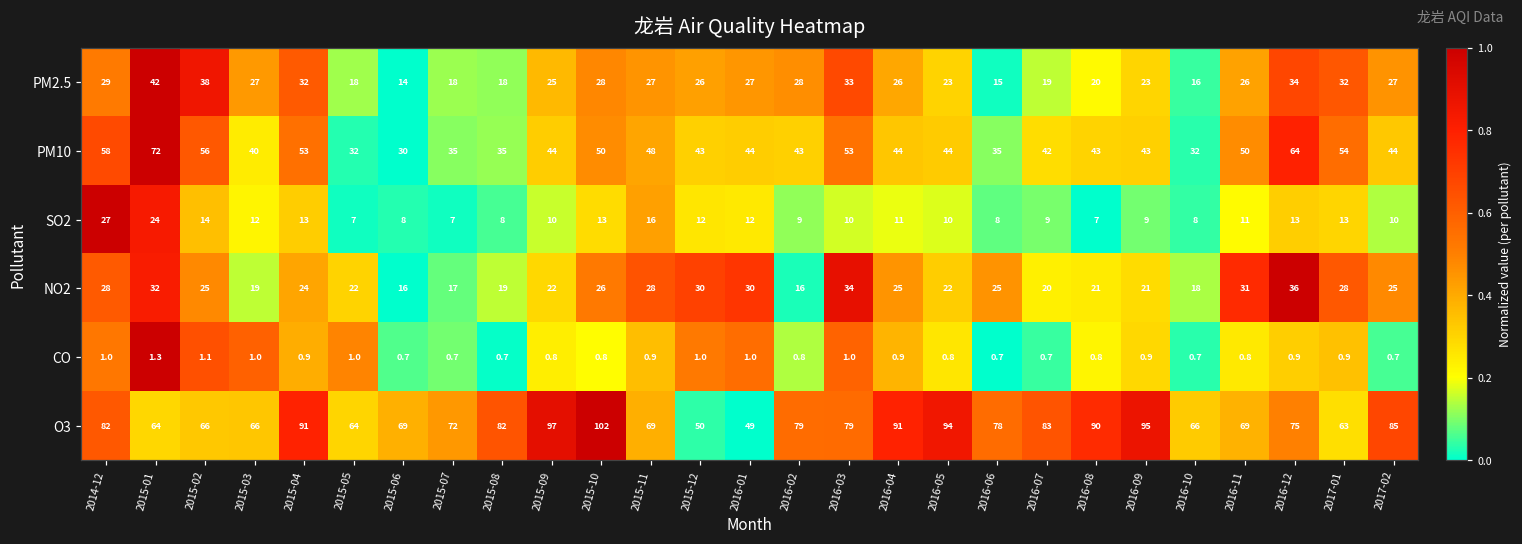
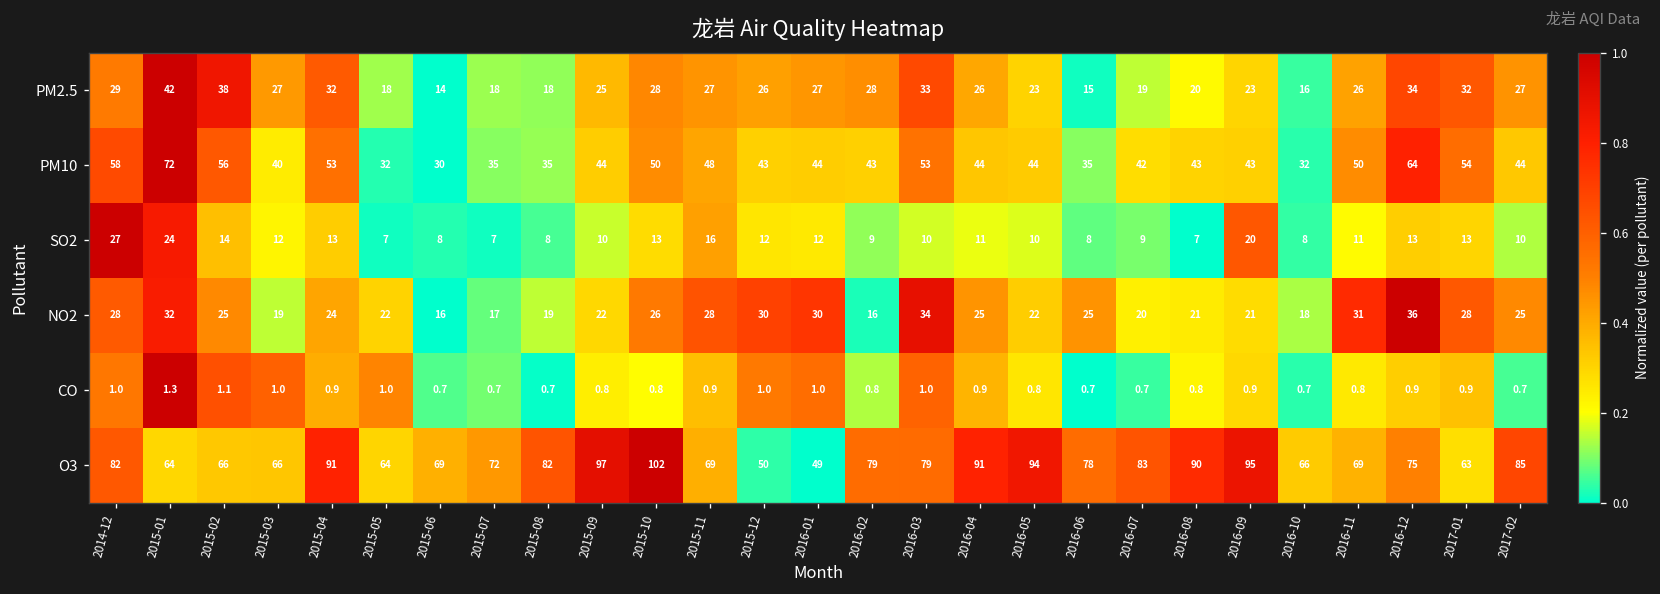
  {
    "PM2.5": {
      "2014-12": 29,
      "2015-01": 42,
      "2015-02": 38,
      "2015-03": 27,
      "2015-04": 32,
      "2015-05": 18,
      "2015-06": 14,
      "2015-07": 18,
      "2015-08": 18,
      "2015-09": 25,
      "2015-10": 28,
      "2015-11": 27,
      "2015-12": 26,
      "2016-01": 27,
      "2016-02": 28,
      "2016-03": 33,
      "2016-04": 26,
      "2016-05": 23,
      "2016-06": 15,
      "2016-07": 19,
      "2016-08": 20,
      "2016-09": 23,
      "2016-10": 16,
      "2016-11": 26,
      "2016-12": 34,
      "2017-01": 32,
      "2017-02": 27
    },
    "PM10": {
      "2014-12": 58,
      "2015-01": 72,
      "2015-02": 56,
      "2015-03": 40,
      "2015-04": 53,
      "2015-05": 32,
      "2015-06": 30,
      "2015-07": 35,
      "2015-08": 35,
      "2015-09": 44,
      "2015-10": 50,
      "2015-11": 48,
      "2015-12": 43,
      "2016-01": 44,
      "2016-02": 43,
      "2016-03": 53,
      "2016-04": 44,
      "2016-05": 44,
      "2016-06": 35,
      "2016-07": 42,
      "2016-08": 43,
      "2016-09": 43,
      "2016-10": 32,
      "2016-11": 50,
      "2016-12": 64,
      "2017-01": 54,
      "2017-02": 44
    },
    "SO2": {
      "2014-12": 27,
      "2015-01": 24,
      "2015-02": 14,
      "2015-03": 12,
      "2015-04": 13,
      "2015-05": 7,
      "2015-06": 8,
      "2015-07": 7,
      "2015-08": 8,
      "2015-09": 10,
      "2015-10": 13,
      "2015-11": 16,
      "2015-12": 12,
      "2016-01": 12,
      "2016-02": 9,
      "2016-03": 10,
      "2016-04": 11,
      "2016-05": 10,
      "2016-06": 8,
      "2016-07": 9,
      "2016-08": 7,
-     "2016-09": 9,
+     "2016-09": 20,
      "2016-10": 8,
      "2016-11": 11,
      "2016-12": 13,
      "2017-01": 13,
      "2017-02": 10
    },
    "NO2": {
      "2014-12": 28,
      "2015-01": 32,
      "2015-02": 25,
      "2015-03": 19,
      "2015-04": 24,
      "2015-05": 22,
      "2015-06": 16,
      "2015-07": 17,
      "2015-08": 19,
      "2015-09": 22,
      "2015-10": 26,
      "2015-11": 28,
      "2015-12": 30,
      "2016-01": 30,
      "2016-02": 16,
      "2016-03": 34,
      "2016-04": 25,
      "2016-05": 22,
      "2016-06": 25,
      "2016-07": 20,
      "2016-08": 21,
      "2016-09": 21,
      "2016-10": 18,
      "2016-11": 31,
      "2016-12": 36,
      "2017-01": 28,
      "2017-02": 25
    },
    "CO": {
      "2014-12": 1.0,
      "2015-01": 1.3,
      "2015-02": 1.1,
      "2015-03": 1.0,
      "2015-04": 0.9,
      "2015-05": 1.0,
      "2015-06": 0.7,
      "2015-07": 0.7,
      "2015-08": 0.7,
      "2015-09": 0.8,
      "2015-10": 0.8,
      "2015-11": 0.9,
      "2015-12": 1.0,
      "2016-01": 1.0,
      "2016-02": 0.8,
      "2016-03": 1.0,
      "2016-04": 0.9,
      "2016-05": 0.8,
      "2016-06": 0.7,
      "2016-07": 0.7,
      "2016-08": 0.8,
      "2016-09": 0.9,
      "2016-10": 0.7,
      "2016-11": 0.8,
      "2016-12": 0.9,
      "2017-01": 0.9,
      "2017-02": 0.7
    },
    "O3": {
      "2014-12": 82,
      "2015-01": 64,
      "2015-02": 66,
      "2015-03": 66,
      "2015-04": 91,
      "2015-05": 64,
      "2015-06": 69,
      "2015-07": 72,
      "2015-08": 82,
      "2015-09": 97,
      "2015-10": 102,
      "2015-11": 69,
      "2015-12": 50,
      "2016-01": 49,
      "2016-02": 79,
      "2016-03": 79,
      "2016-04": 91,
      "2016-05": 94,
      "2016-06": 78,
      "2016-07": 83,
      "2016-08": 90,
      "2016-09": 95,
      "2016-10": 66,
      "2016-11": 69,
      "2016-12": 75,
      "2017-01": 63,
      "2017-02": 85
    }
  }
